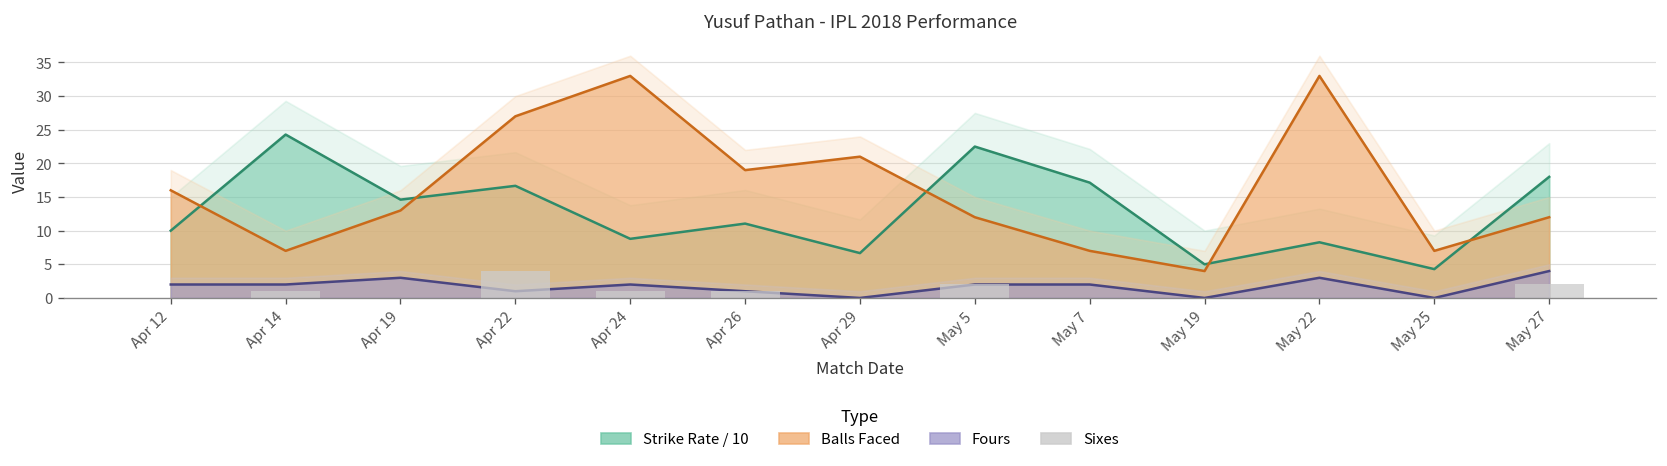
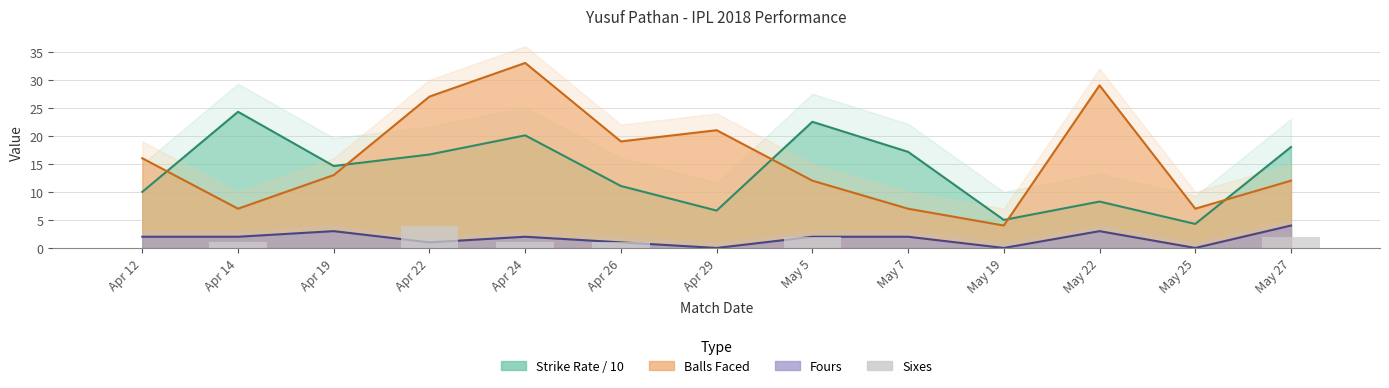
  {
    "Strike Rate / 10": {
      "Apr 12": 10,
      "Apr 14": 24,
      "Apr 19": 15,
      "Apr 22": 17,
-     "Apr 24": 9,
+     "Apr 24": 20,
      "Apr 26": 11,
      "Apr 29": 7,
      "May 5": 23,
      "May 7": 17,
      "May 19": 5,
      "May 22": 8,
      "May 25": 4,
      "May 27": 18
    },
    "Balls Faced": {
      "Apr 12": 16,
      "Apr 14": 7,
      "Apr 19": 13,
      "Apr 22": 27,
      "Apr 24": 33,
      "Apr 26": 19,
      "Apr 29": 21,
      "May 5": 12,
      "May 7": 7,
      "May 19": 4,
-     "May 22": 33,
+     "May 22": 29,
      "May 25": 7,
      "May 27": 12
    }
  }
